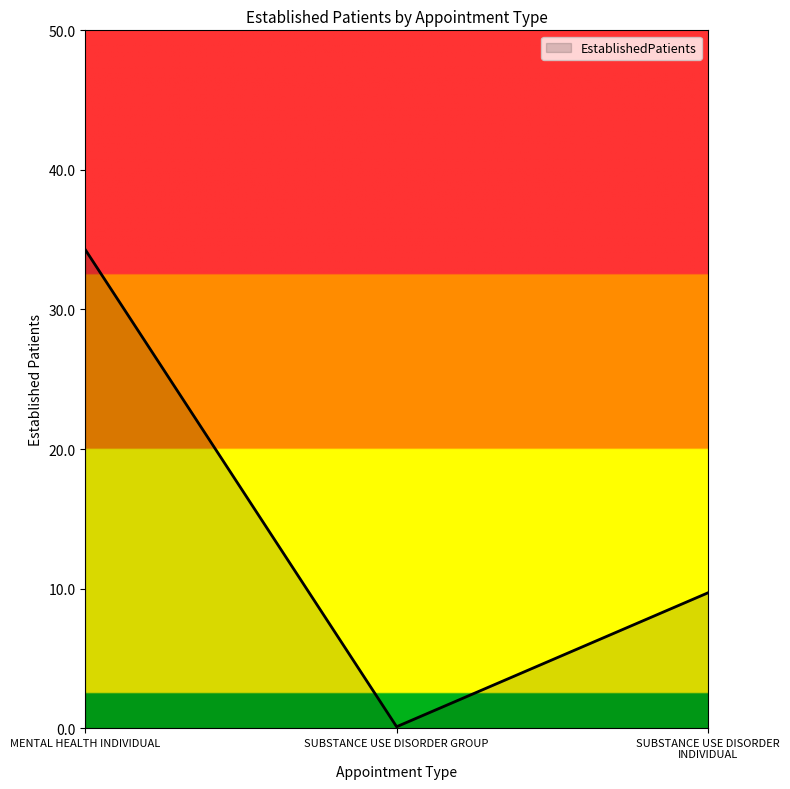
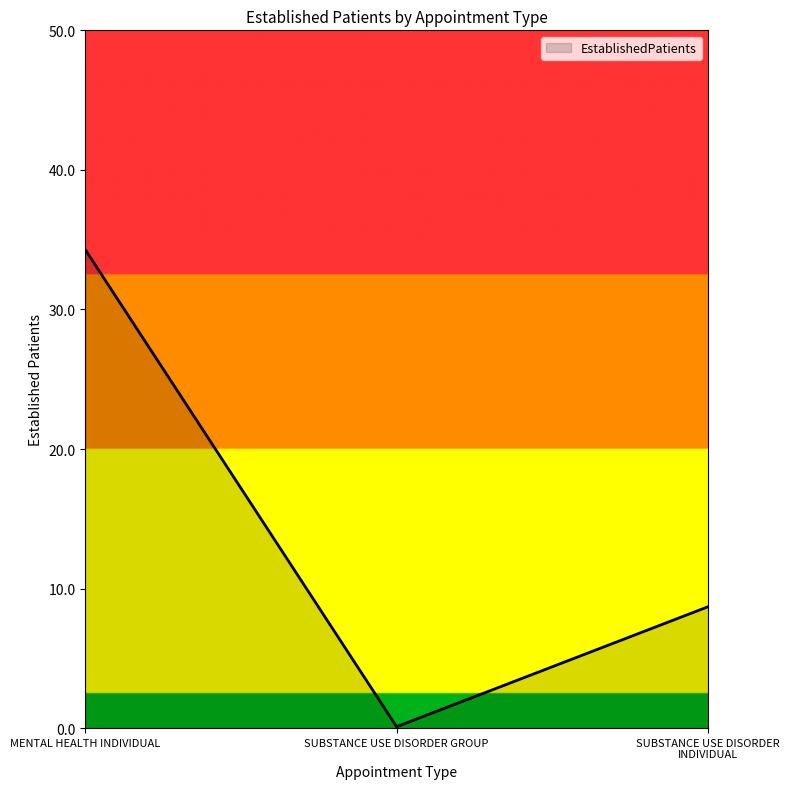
  {
    "MENTAL HEALTH INDIVIDUAL": 34.3,
    "SUBSTANCE USE DISORDER GROUP": 0.1,
-   "SUBSTANCE USE DISORDER INDIVIDUAL": 9.7
+   "SUBSTANCE USE DISORDER INDIVIDUAL": 8.7
  }
